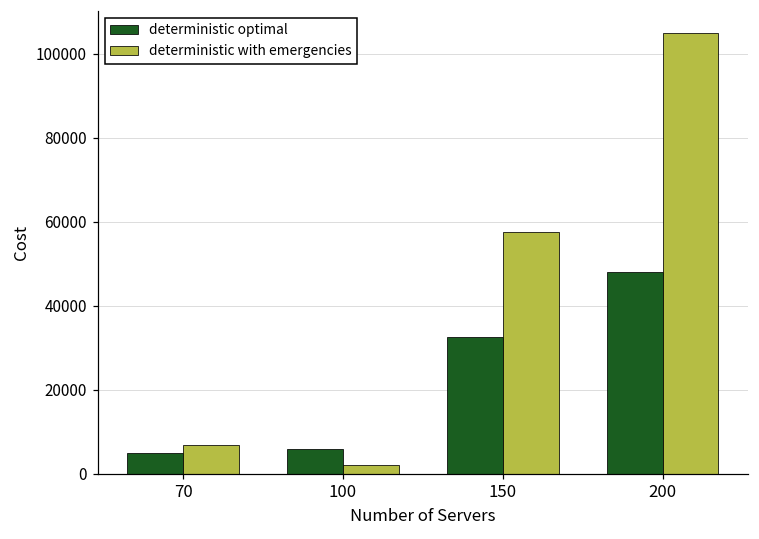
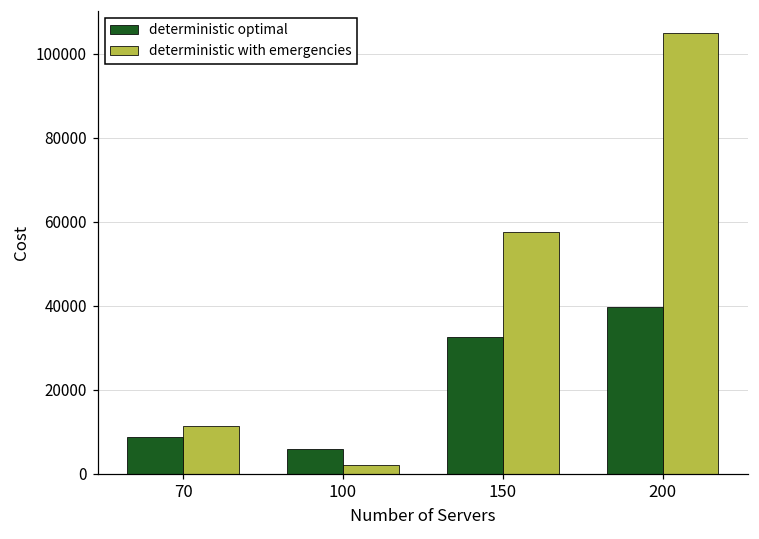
  {
    "deterministic optimal": {
-     "70": 5000,
+     "70": 9000,
      "100": 6000,
      "150": 32000,
-     "200": 48000
+     "200": 40000
    },
    "deterministic with emergencies": {
-     "70": 7000,
+     "70": 11000,
      "100": 2000,
      "150": 58000,
      "200": 105000
    }
  }
